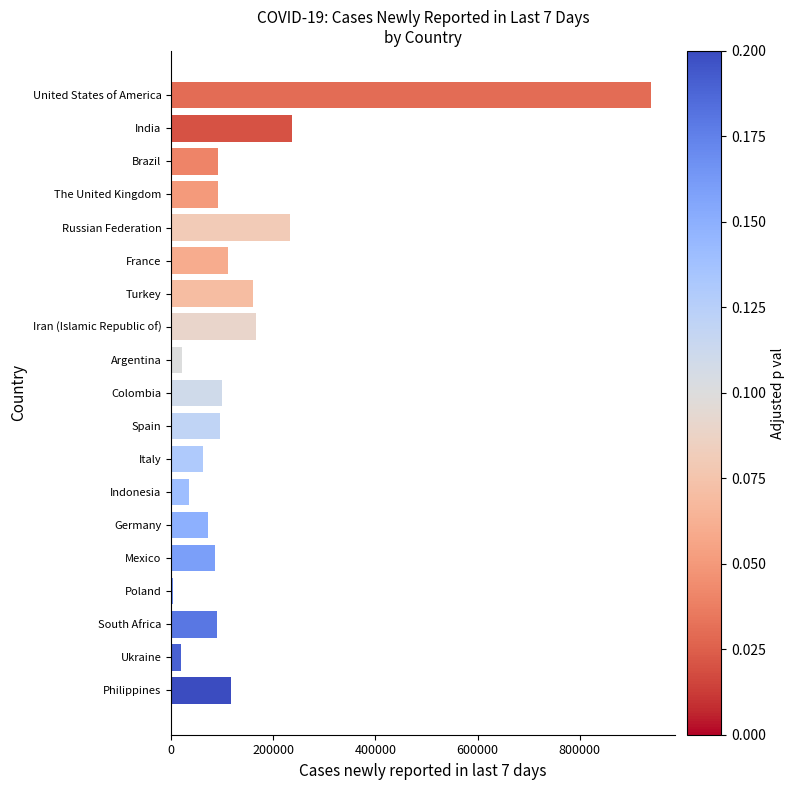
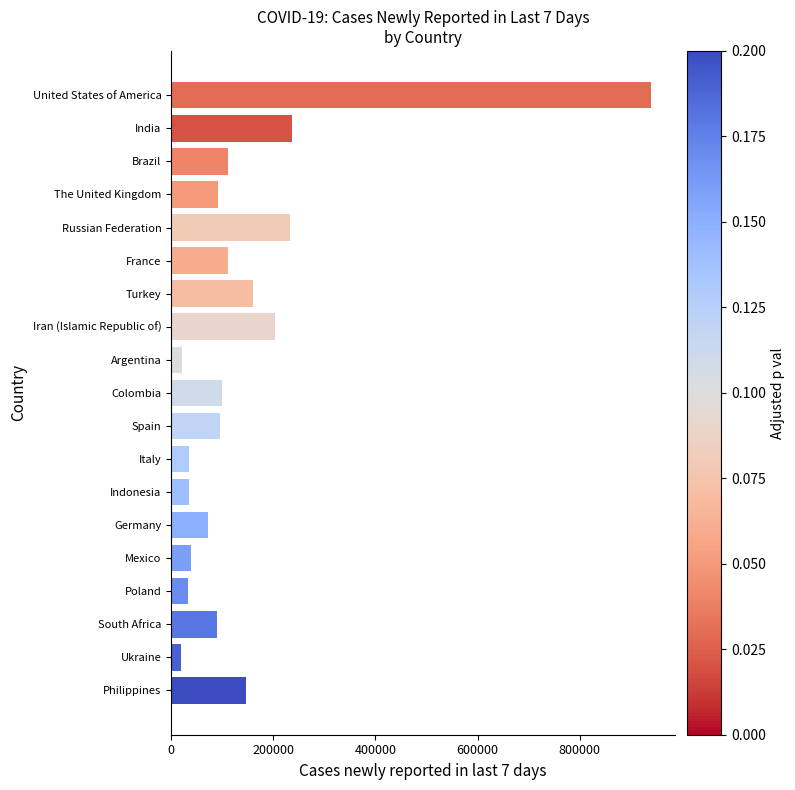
  {
    "United States of America": 940000,
    "India": 240000,
-   "Brazil": 90000,
+   "Brazil": 110000,
    "The United Kingdom": 90000,
    "Russian Federation": 230000,
    "France": 110000,
    "Turkey": 160000,
-   "Iran (Islamic Republic of)": 170000,
+   "Iran (Islamic Republic of)": 200000,
    "Argentina": 20000,
    "Colombia": 100000,
    "Spain": 90000,
-   "Italy": 60000,
+   "Italy": 30000,
    "Indonesia": 30000,
    "Germany": 70000,
-   "Mexico": 90000,
-   "Poland": 0,
+   "Mexico": 40000,
+   "Poland": 30000,
    "South Africa": 90000,
    "Ukraine": 20000,
-   "Philippines": 120000
+   "Philippines": 150000
  }
